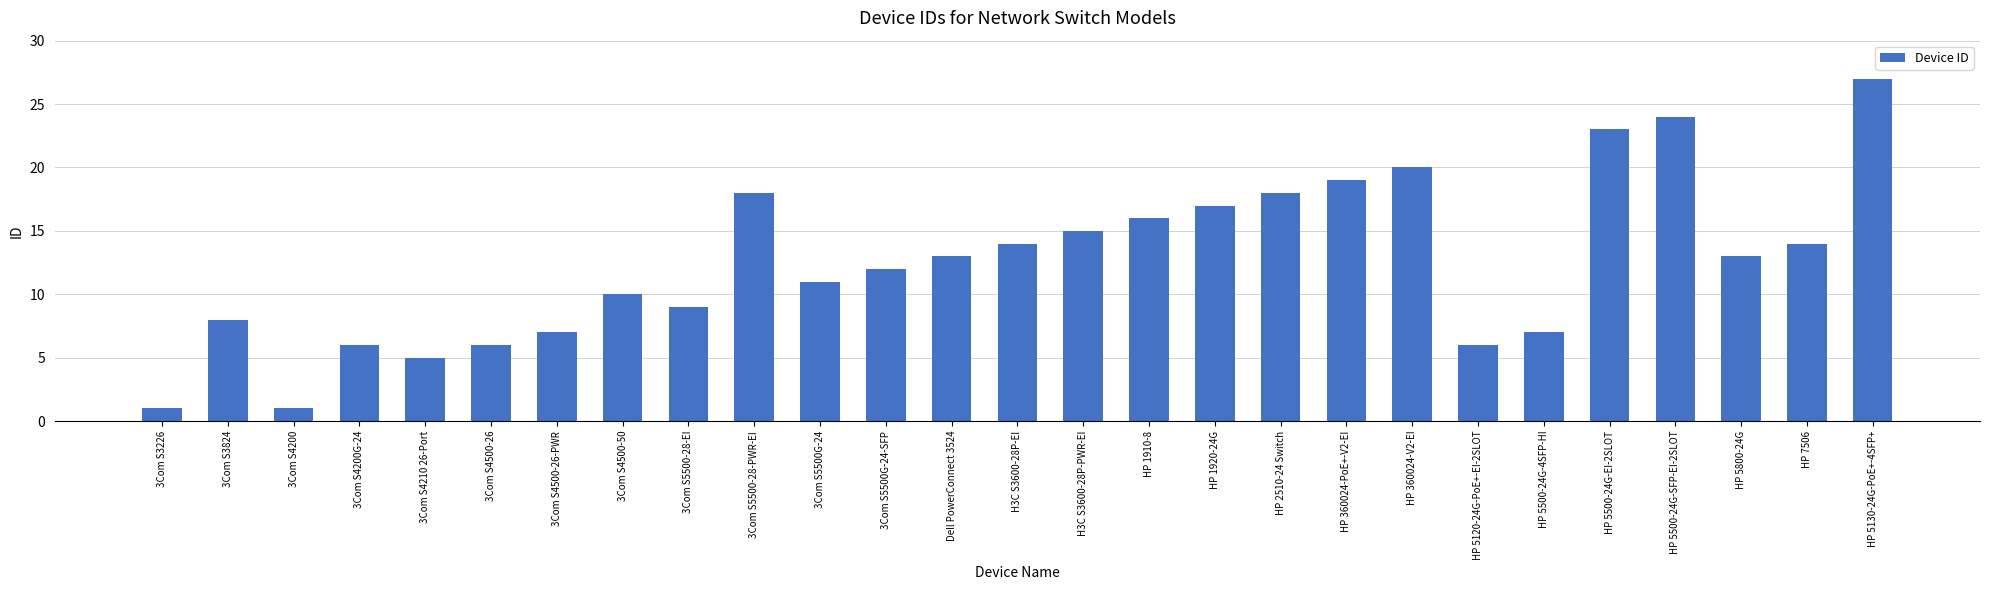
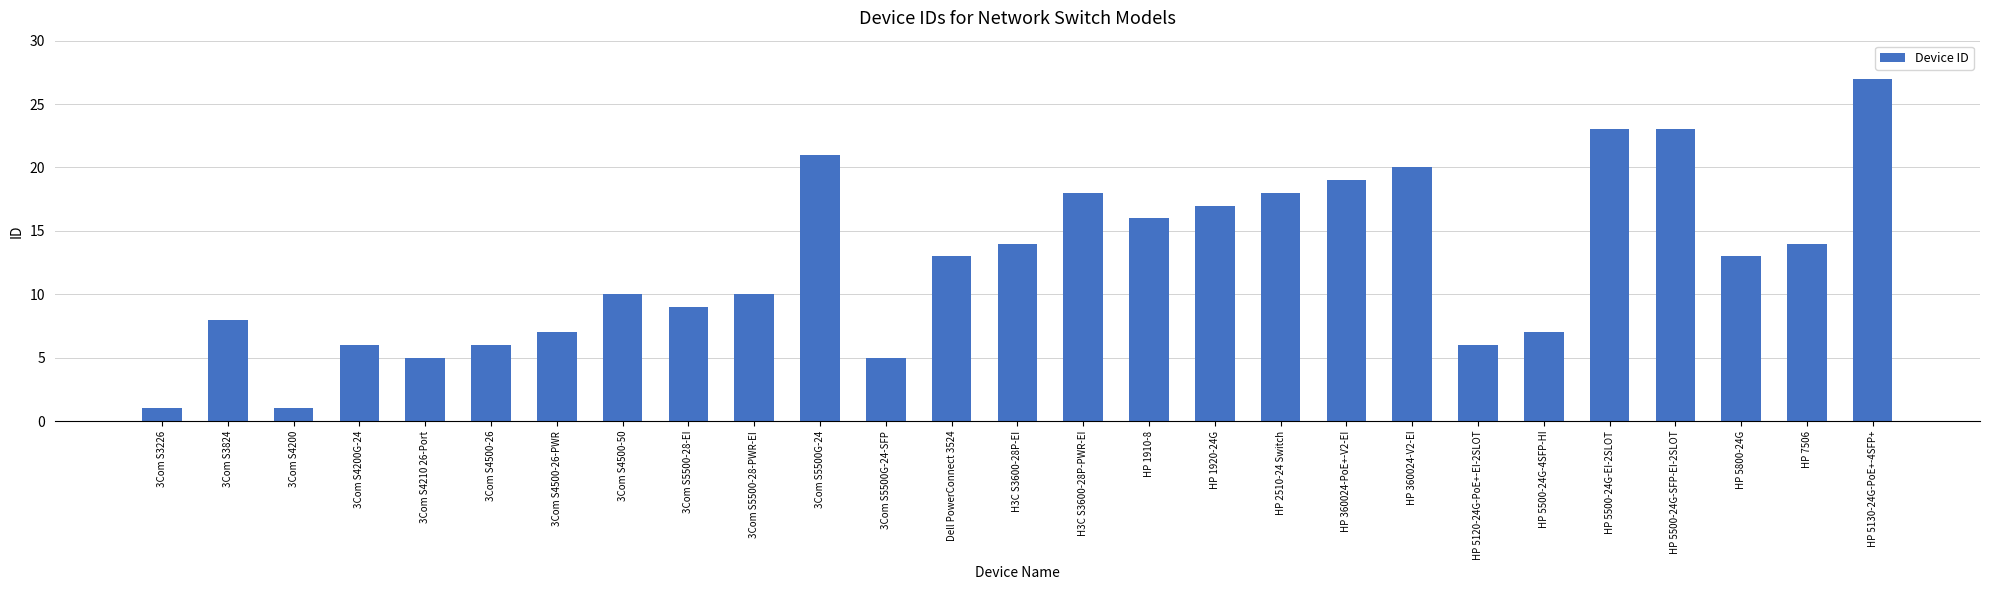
  {
    "3Com S3226": 1,
    "3Com S3824": 8,
    "3Com S4200": 1,
    "3Com S4200G-24": 6,
    "3Com S4210 26-Port": 5,
    "3Com S4500-26": 6,
    "3Com S4500-26-PWR": 7,
    "3Com S4500-50": 10,
    "3Com S5500-28-EI": 9,
-   "3Com S5500-28-PWR-EI": 18,
-   "3Com S5500G-24": 11,
-   "3Com S5500G-24-SFP": 12,
+   "3Com S5500-28-PWR-EI": 10,
+   "3Com S5500G-24": 21,
+   "3Com S5500G-24-SFP": 5,
    "Dell PowerConnect 3524": 13,
    "H3C S3600-28P-EI": 14,
-   "H3C S3600-28P-PWR-EI": 15,
+   "H3C S3600-28P-PWR-EI": 18,
    "HP 1910-8": 16,
    "HP 1920-24G": 17,
    "HP 2510-24 Switch": 18,
    "HP 360024-PoE+-V2-EI": 19,
    "HP 360024-V2-EI": 20,
    "HP 5120-24G-PoE+-EI-2SLOT": 6,
    "HP 5500-24G-4SFP-HI": 7,
    "HP 5500-24G-EI-2SLOT": 23,
-   "HP 5500-24G-SFP-EI-2SLOT": 24,
+   "HP 5500-24G-SFP-EI-2SLOT": 23,
    "HP 5800-24G": 13,
    "HP 7506": 14,
    "HP 5130-24G-PoE+-4SFP+": 27
  }
